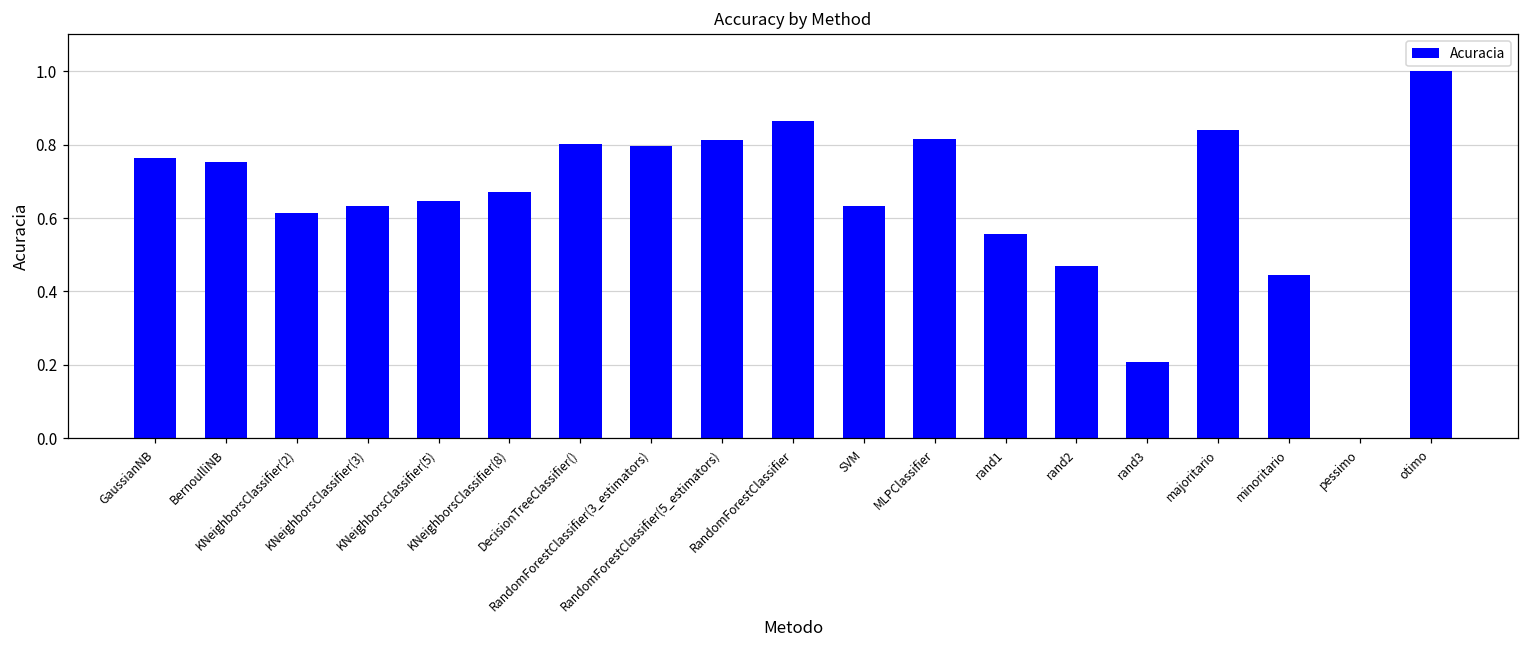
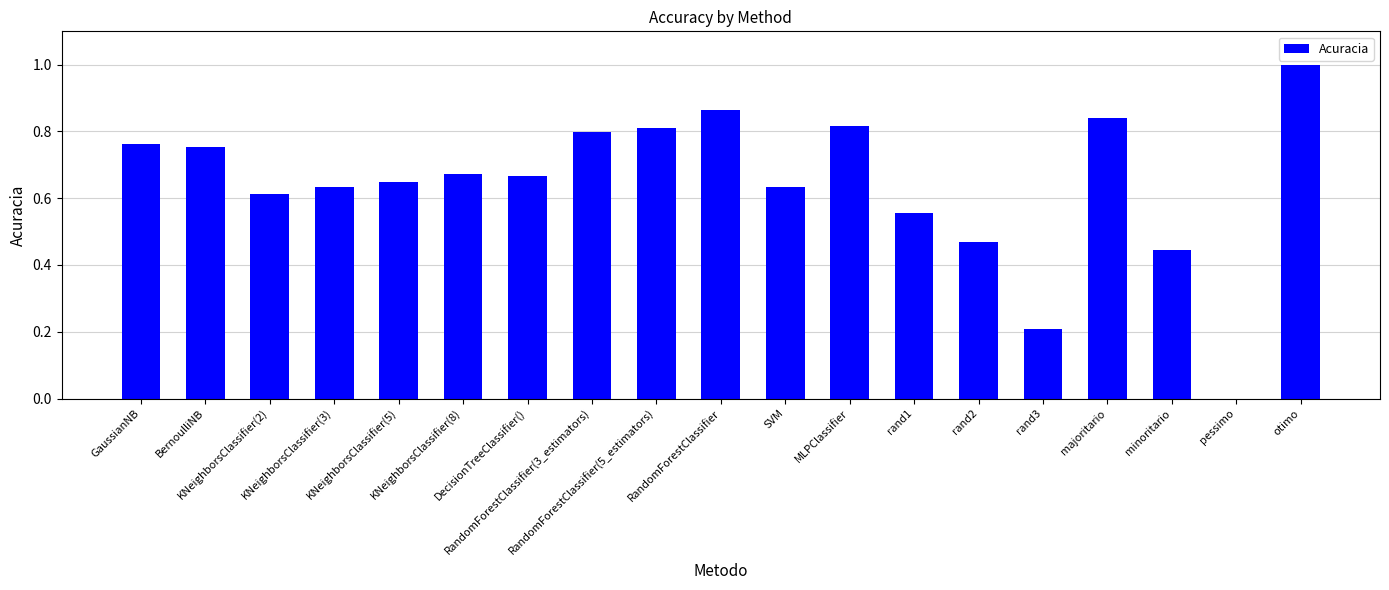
  {
    "GaussianNB": 0.76,
    "BernoulliNB": 0.75,
    "KNeighborsClassifier(2)": 0.61,
    "KNeighborsClassifier(3)": 0.63,
    "KNeighborsClassifier(5)": 0.65,
    "KNeighborsClassifier(8)": 0.67,
-   "DecisionTreeClassifier()": 0.80,
+   "DecisionTreeClassifier()": 0.67,
    "RandomForestClassifier(3_estimators)": 0.80,
    "RandomForestClassifier(5_estimators)": 0.81,
    "RandomForestClassifier": 0.86,
    "SVM": 0.63,
    "MLPClassifier": 0.82,
    "rand1": 0.56,
    "rand2": 0.47,
    "rand3": 0.21,
    "majoritario": 0.84,
    "minoritario": 0.44,
    "pessimo": 0.00,
    "otimo": 1.00
  }
